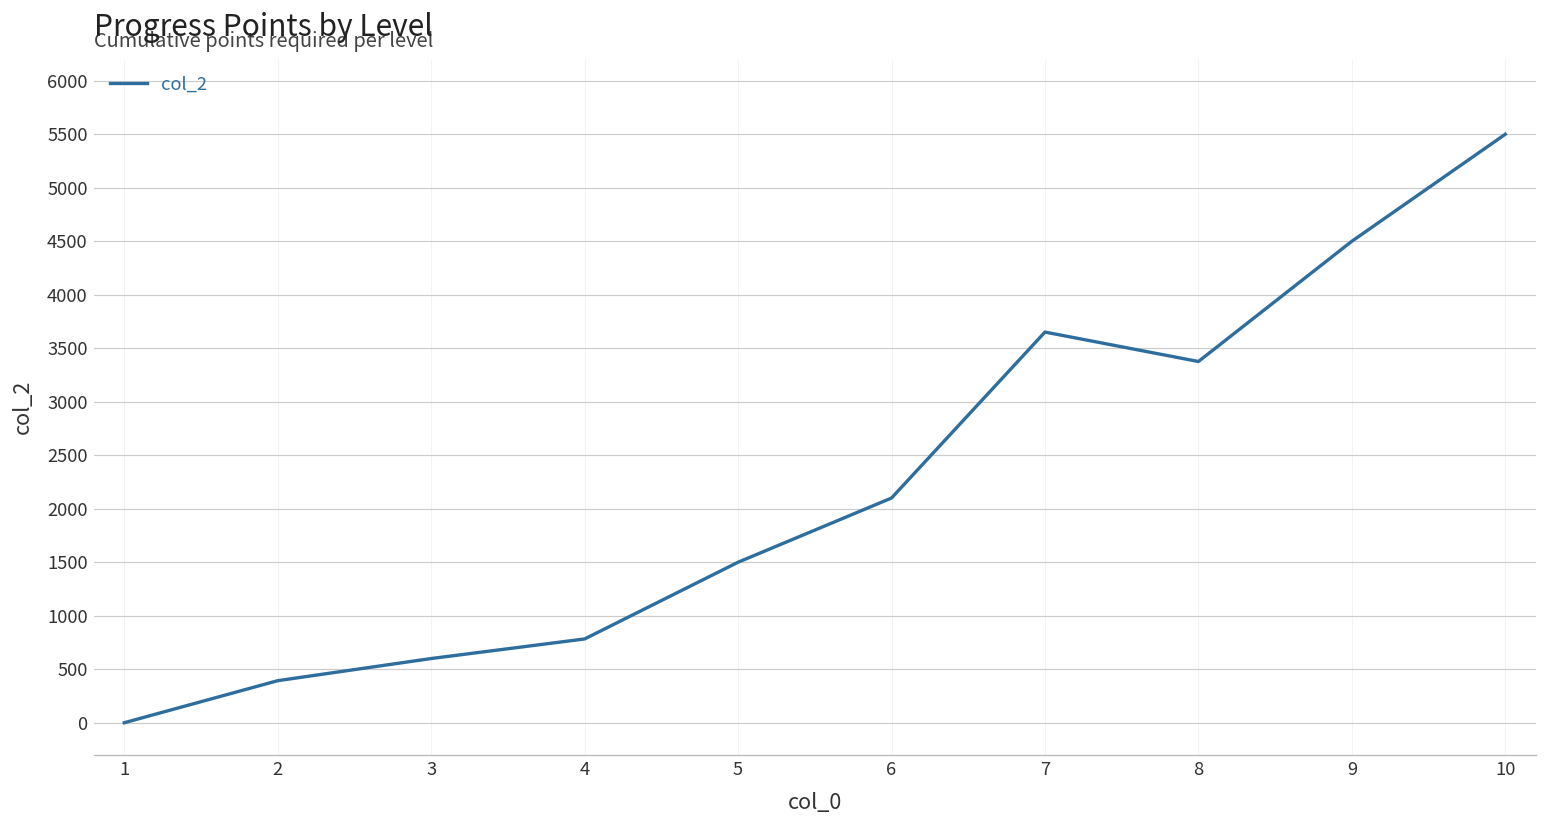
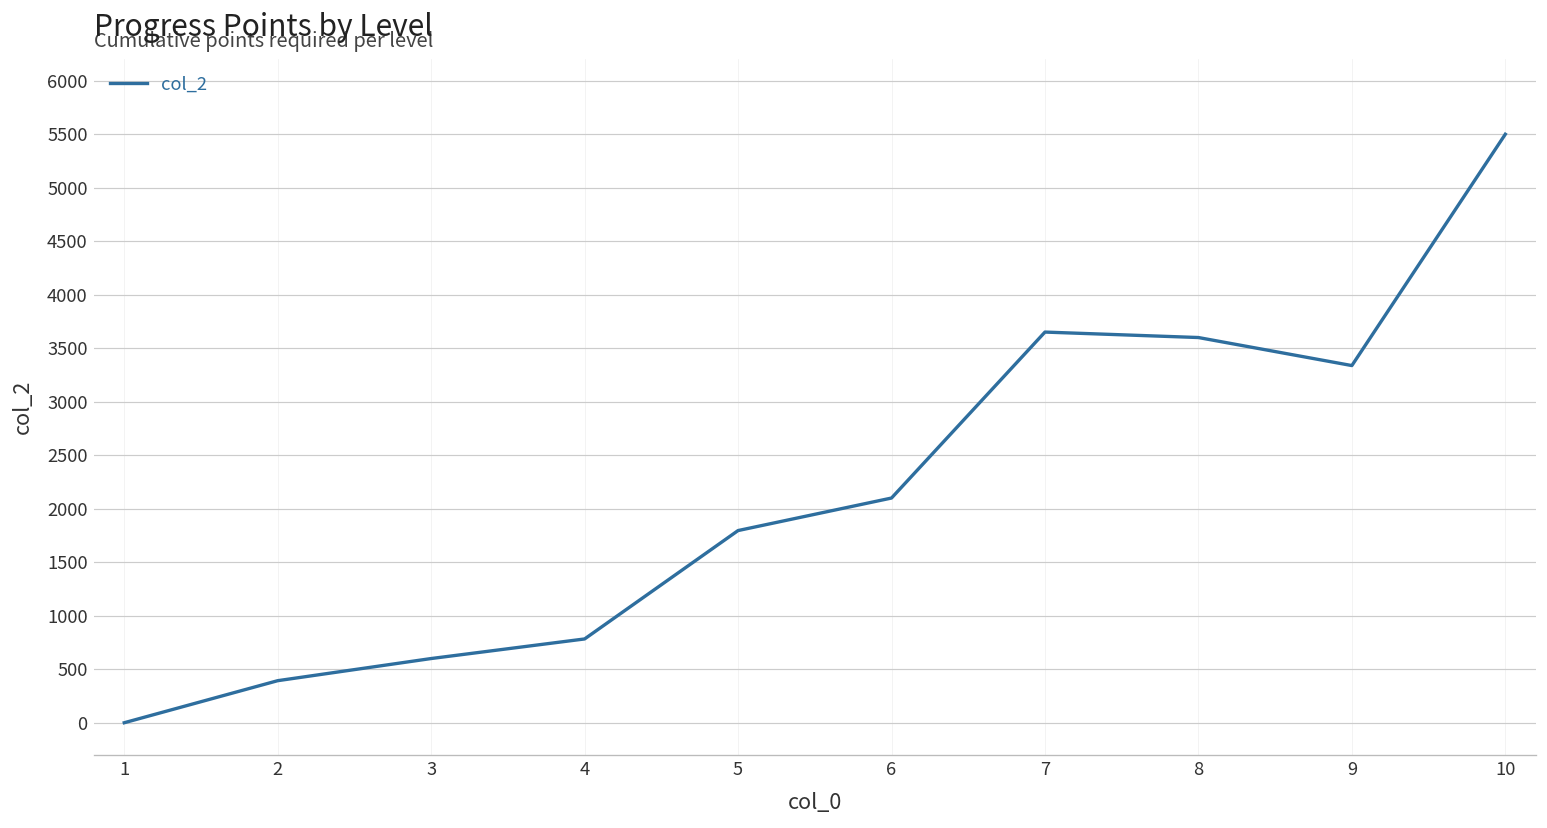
  {
    "1": 0,
    "2": 400,
    "3": 600,
    "4": 800,
-   "5": 1500,
+   "5": 1800,
    "6": 2100,
    "7": 3700,
-   "8": 3400,
-   "9": 4500,
+   "8": 3600,
+   "9": 3300,
    "10": 5500
  }
